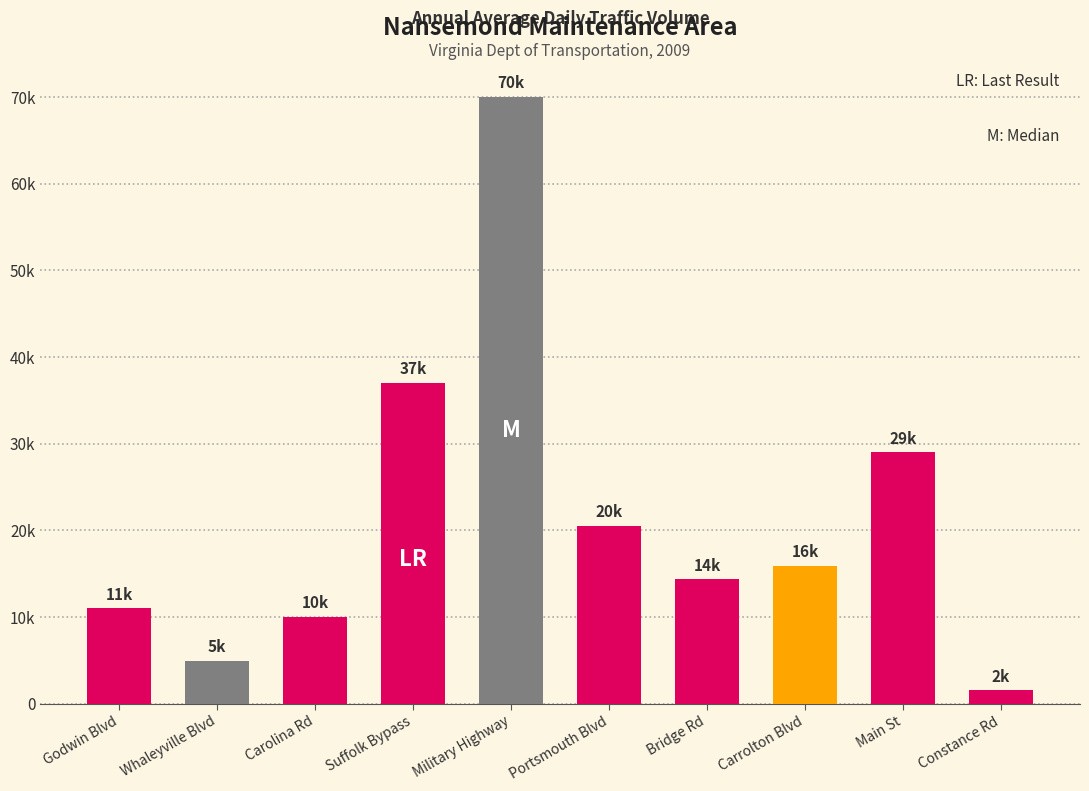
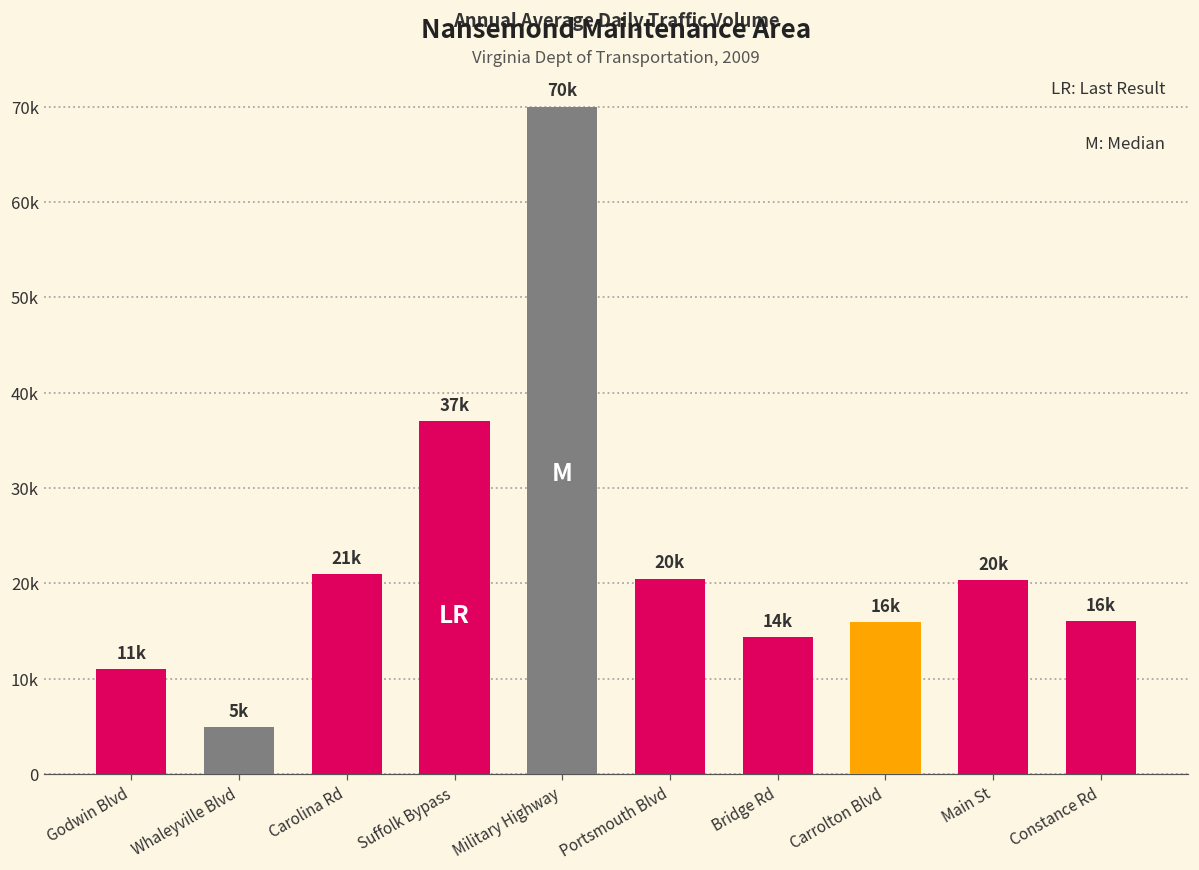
  {
    "Godwin Blvd": "11k",
    "Whaleyville Blvd": "5k",
-   "Carolina Rd": "10k",
+   "Carolina Rd": "21k",
    "Suffolk Bypass": "37k",
    "Military Highway": "70k",
    "Portsmouth Blvd": "20k",
    "Bridge Rd": "14k",
    "Carrolton Blvd": "16k",
-   "Main St": "29k",
-   "Constance Rd": "2k"
+   "Main St": "20k",
+   "Constance Rd": "16k"
  }
